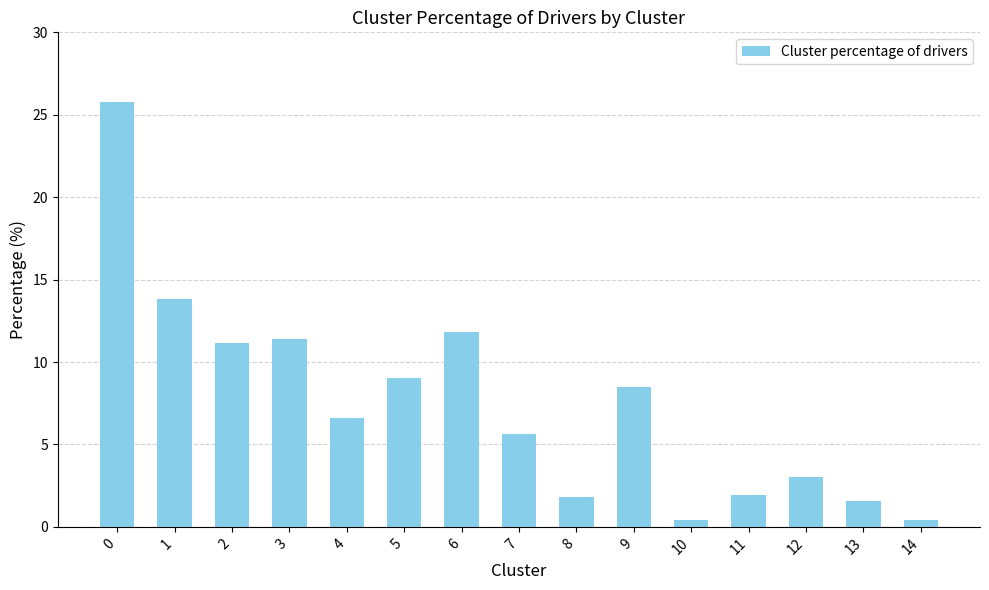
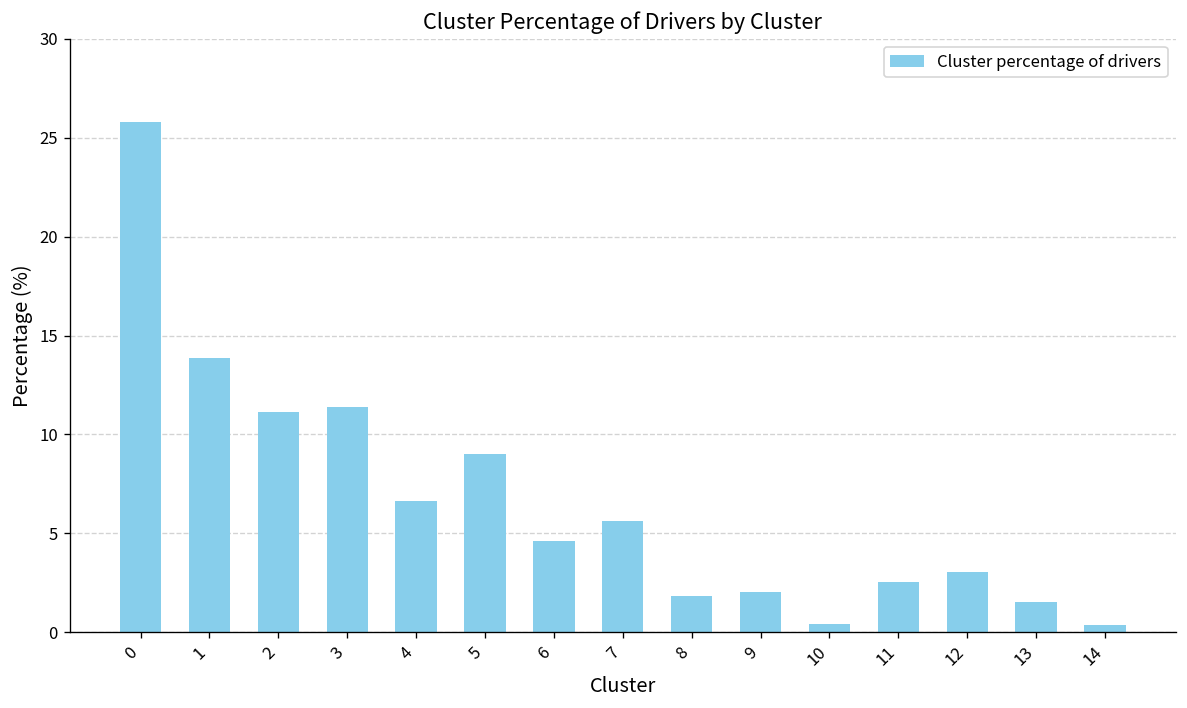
  {
    "0": 25.8,
    "1": 13.8,
    "2": 11.2,
    "3": 11.4,
    "4": 6.6,
    "5": 9.0,
-   "6": 11.8,
+   "6": 4.6,
    "7": 5.6,
    "8": 1.8,
-   "9": 8.5,
+   "9": 2.0,
    "10": 0.4,
-   "11": 1.9,
+   "11": 2.5,
    "12": 3.0,
    "13": 1.5,
    "14": 0.4
  }
